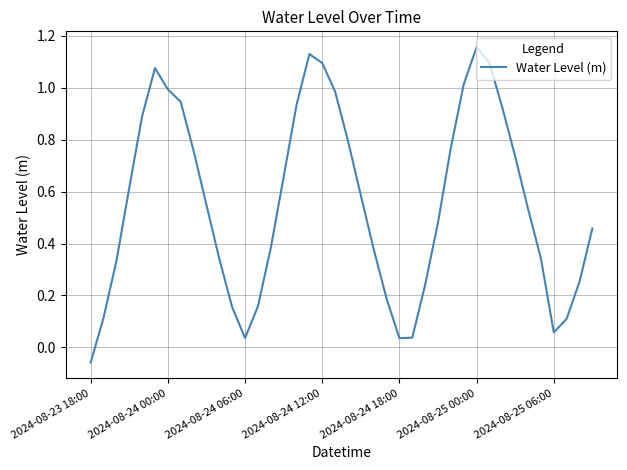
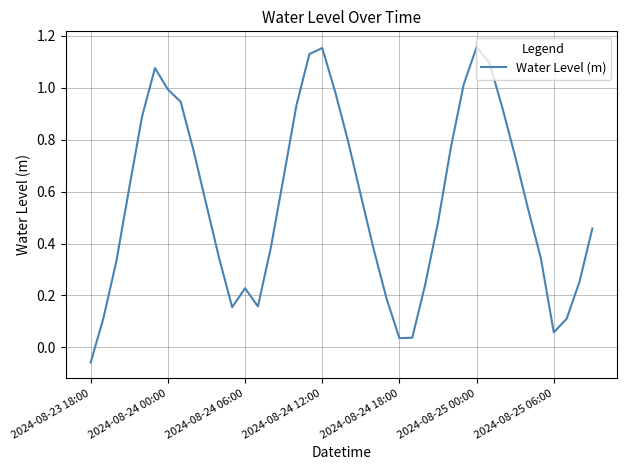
  {
    "2024-08-23 18:00": -0.06,
    "2024-08-24 00:00": 0.99,
-   "2024-08-24 06:00": 0.04,
-   "2024-08-24 12:00": 1.09,
+   "2024-08-24 06:00": 0.23,
+   "2024-08-24 12:00": 1.15,
    "2024-08-24 18:00": 0.04,
    "2024-08-25 06:00": 0.06
  }
